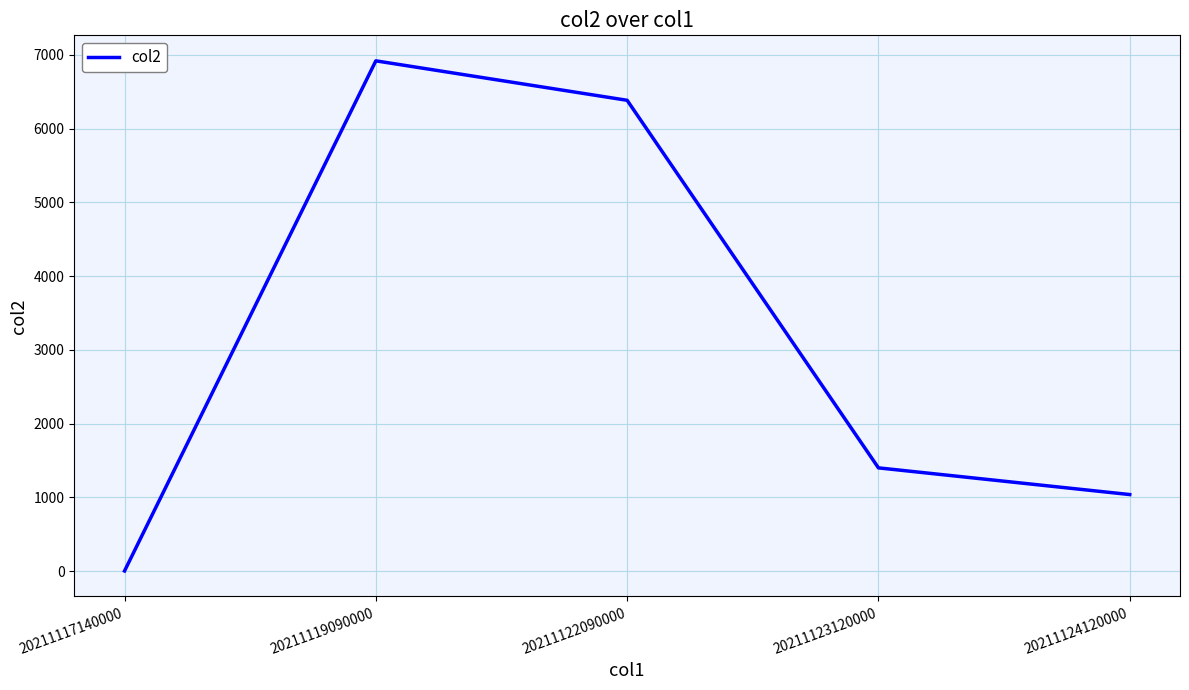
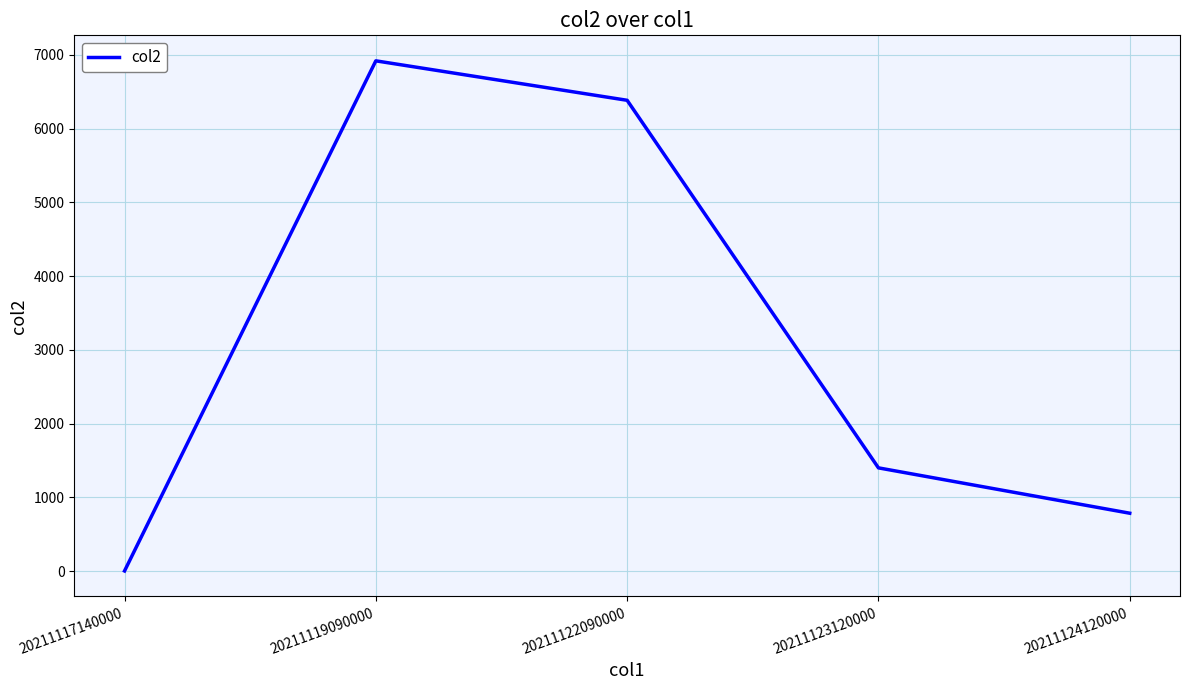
  {
    "20211117140000": 0,
    "20211119090000": 6900,
    "20211122090000": 6400,
    "20211123120000": 1400,
-   "20211124120000": 1000
+   "20211124120000": 800
  }
